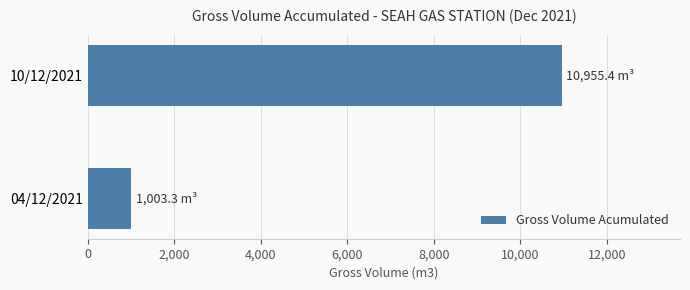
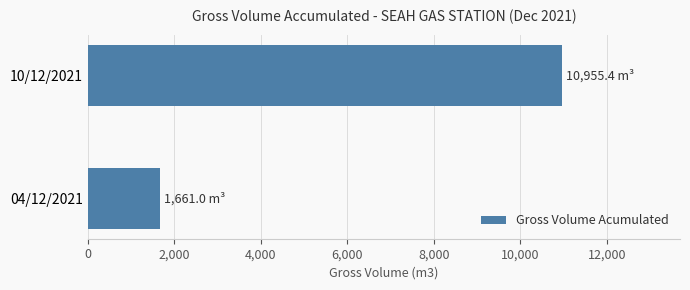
  {
    "10/12/2021": "10,955.4",
-   "04/12/2021": "1,003.3"
+   "04/12/2021": "1,661.0"
  }
